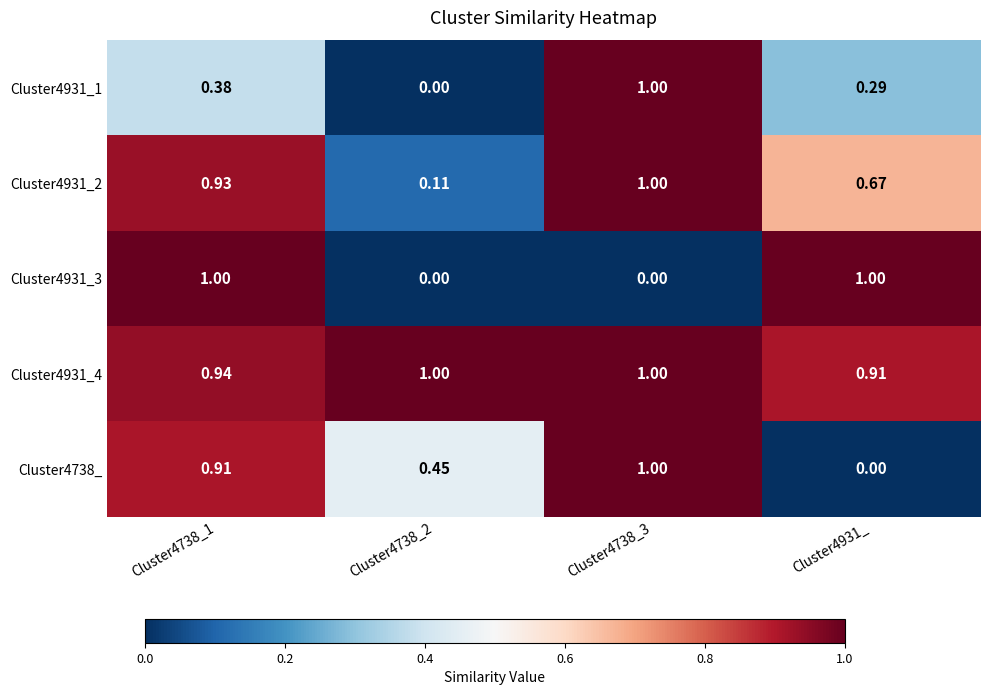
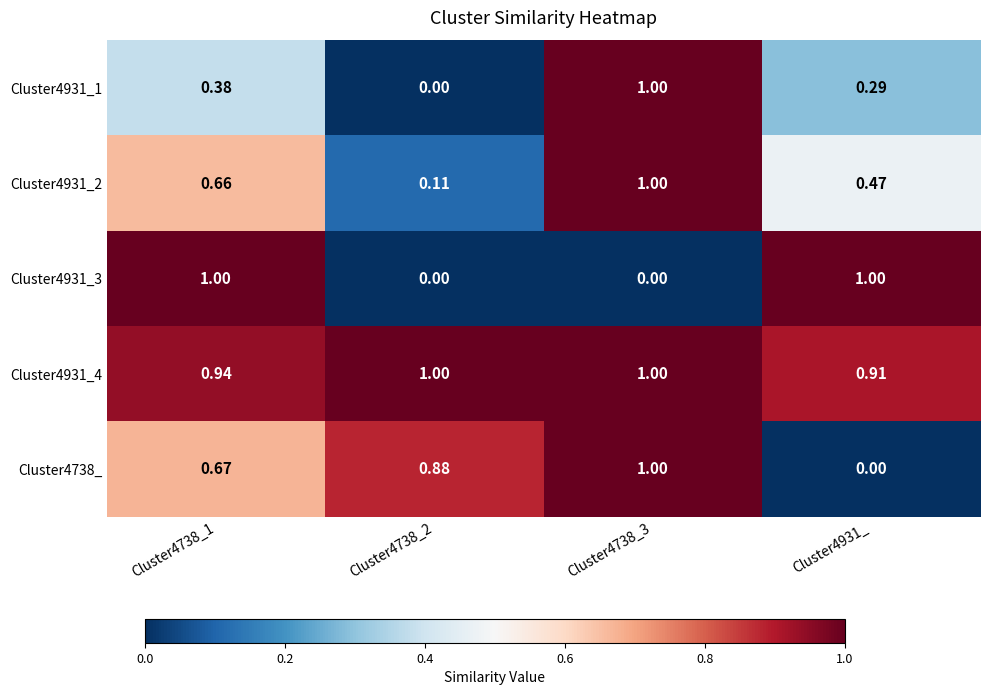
  {
    "Cluster4931_1": {
      "Cluster4738_1": 0.38,
      "Cluster4738_2": 0.00,
      "Cluster4738_3": 1.00,
      "Cluster4931_": 0.29
    },
    "Cluster4931_2": {
-     "Cluster4738_1": 0.93,
+     "Cluster4738_1": 0.66,
      "Cluster4738_2": 0.11,
      "Cluster4738_3": 1.00,
-     "Cluster4931_": 0.67
+     "Cluster4931_": 0.47
    },
    "Cluster4931_3": {
      "Cluster4738_1": 1.00,
      "Cluster4738_2": 0.00,
      "Cluster4738_3": 0.00,
      "Cluster4931_": 1.00
    },
    "Cluster4931_4": {
      "Cluster4738_1": 0.94,
      "Cluster4738_2": 1.00,
      "Cluster4738_3": 1.00,
      "Cluster4931_": 0.91
    },
    "Cluster4738_": {
-     "Cluster4738_1": 0.91,
-     "Cluster4738_2": 0.45,
+     "Cluster4738_1": 0.67,
+     "Cluster4738_2": 0.88,
      "Cluster4738_3": 1.00,
      "Cluster4931_": 0.00
    }
  }
